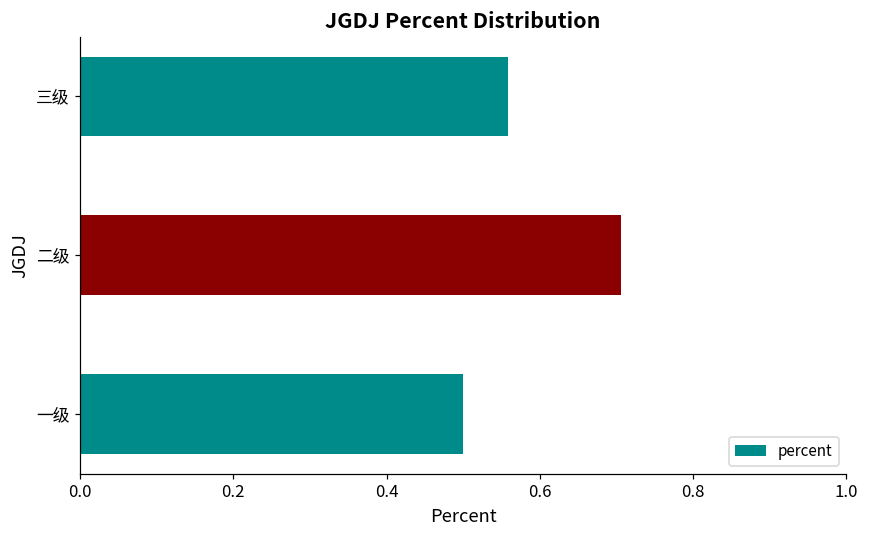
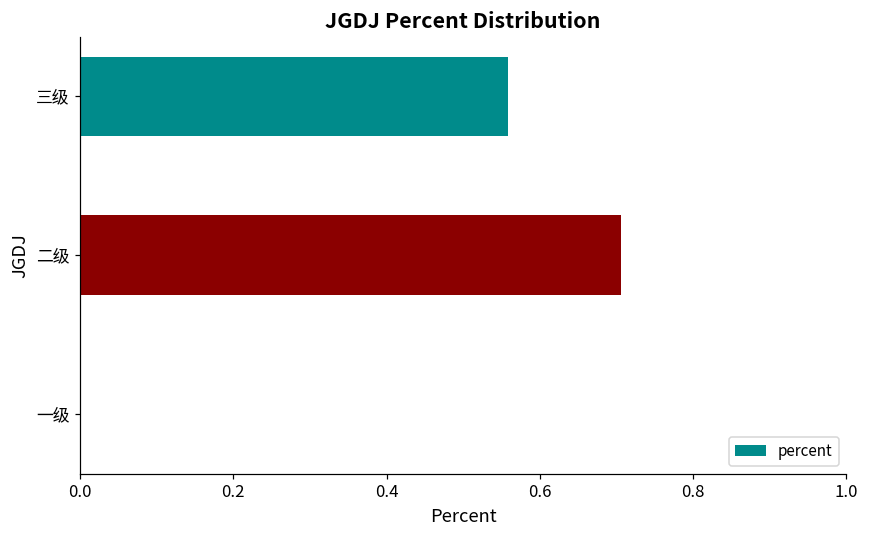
  {
    "三级": 0.56,
    "二级": 0.71,
-   "一级": 0.5
+   "一级": 0.0
  }
